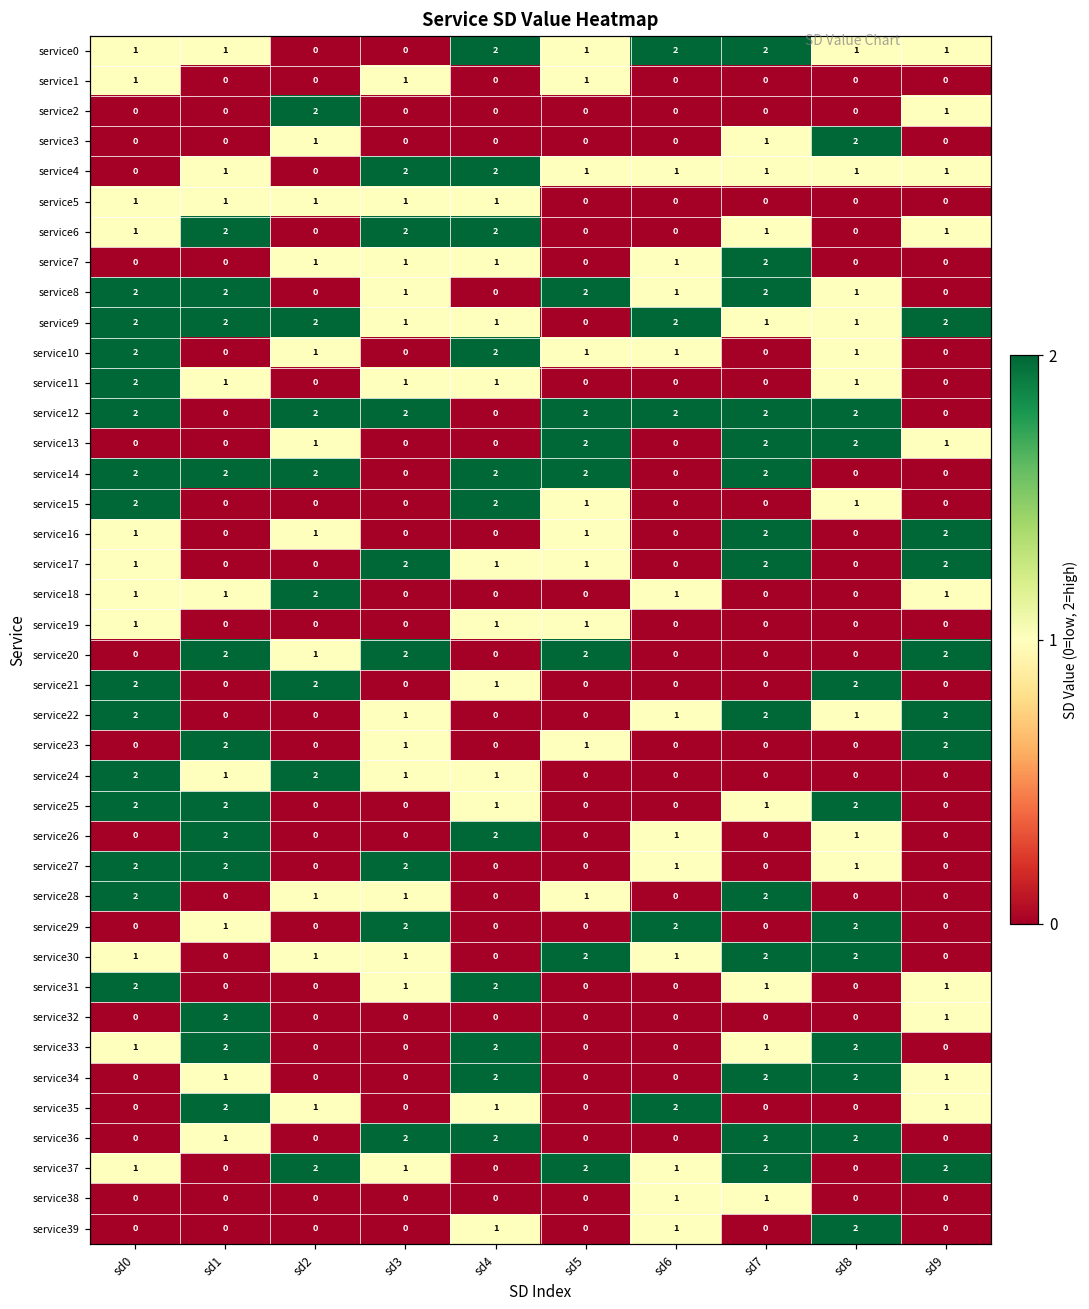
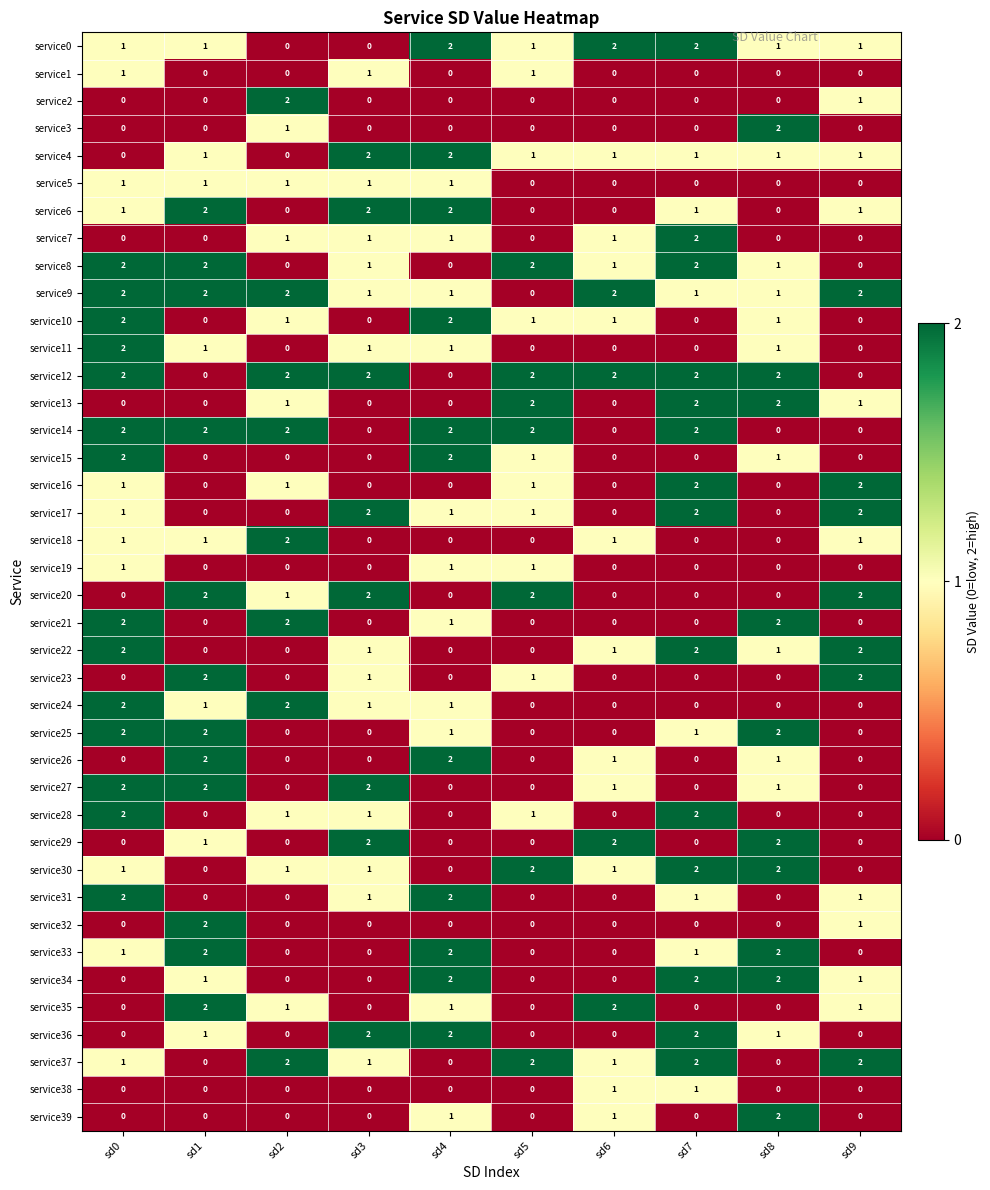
  {
    "service3": {
      "sd0": 0,
      "sd1": 0,
      "sd2": 1,
      "sd3": 0,
      "sd4": 0,
      "sd5": 0,
      "sd6": 0,
-     "sd7": 1,
+     "sd7": 0,
      "sd8": 2,
      "sd9": 0
    },
    "service36": {
      "sd0": 0,
      "sd1": 1,
      "sd2": 0,
      "sd3": 2,
      "sd4": 2,
      "sd5": 0,
      "sd6": 0,
      "sd7": 2,
-     "sd8": 2,
+     "sd8": 1,
      "sd9": 0
    }
  }
